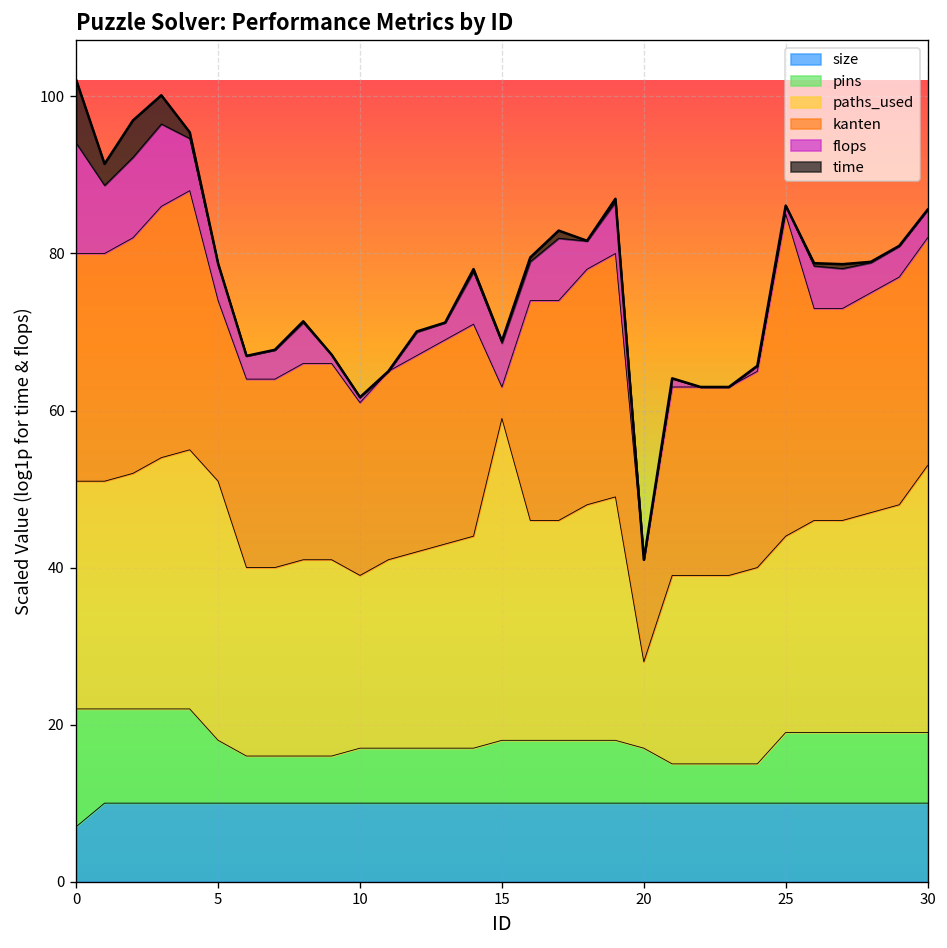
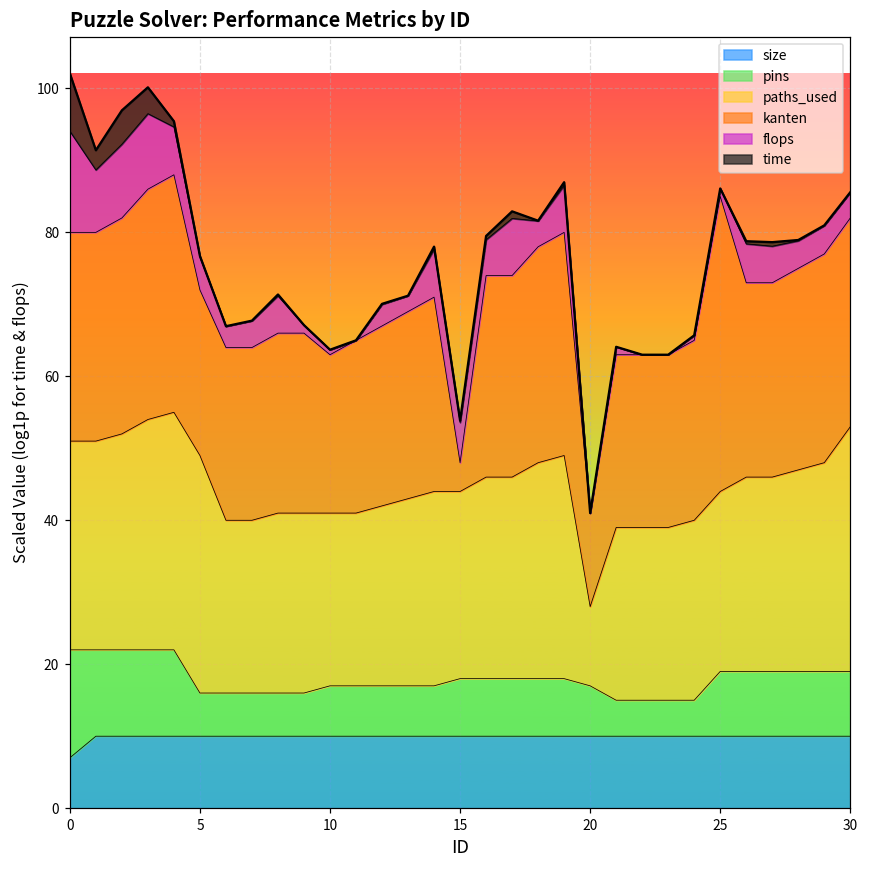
  {
    "size": {
      "0": 7,
      "5": 10,
      "10": 10,
      "15": 10,
      "20": 10,
      "25": 10,
      "30": 10
    },
    "pins": {
      "0": 22,
-     "5": 8,
+     "5": 6,
      "10": 17,
      "15": 18,
      "20": 17,
      "25": 19,
      "30": 19
    },
    "paths_used": {
      "0": 29,
      "5": 33,
-     "10": 22,
-     "15": 41,
+     "10": 24,
+     "15": 26,
      "20": 11,
      "25": 25,
      "30": 34
    },
    "kanten": {
      "0": 29,
      "5": 23,
      "10": 22,
      "15": 4,
      "25": 41,
      "30": 29
    },
    "flops": {
      "0": 14
    },
    "time": {
      "0": 8
    }
  }
